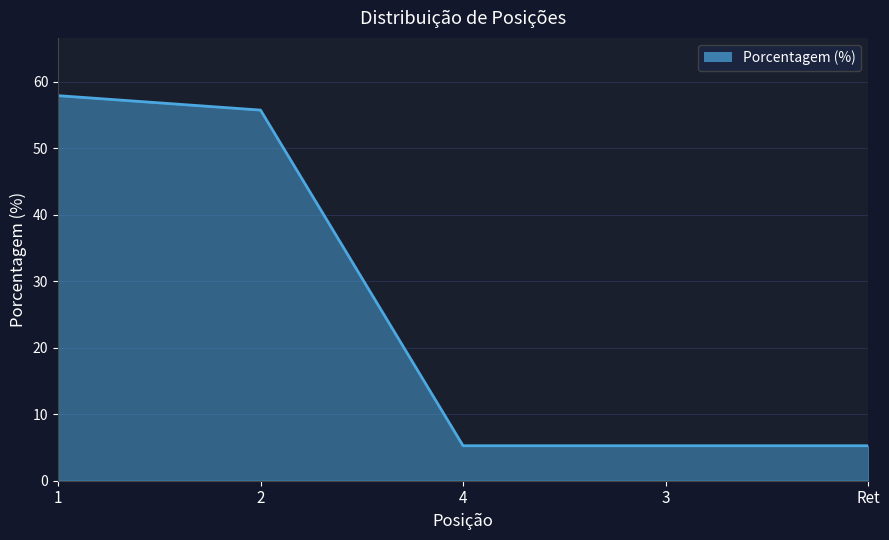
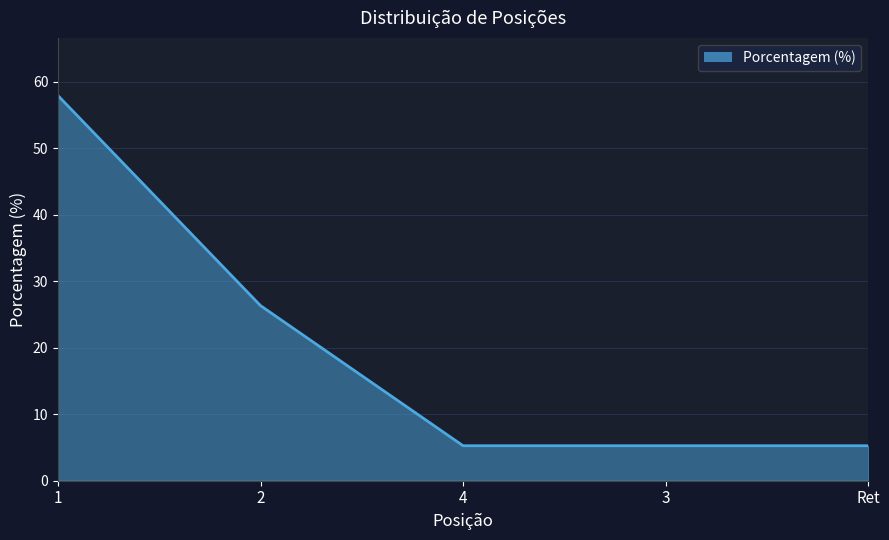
  {
    "1": 58,
-   "2": 56,
+   "2": 26,
    "4": 5,
    "3": 5,
    "Ret": 5
  }
